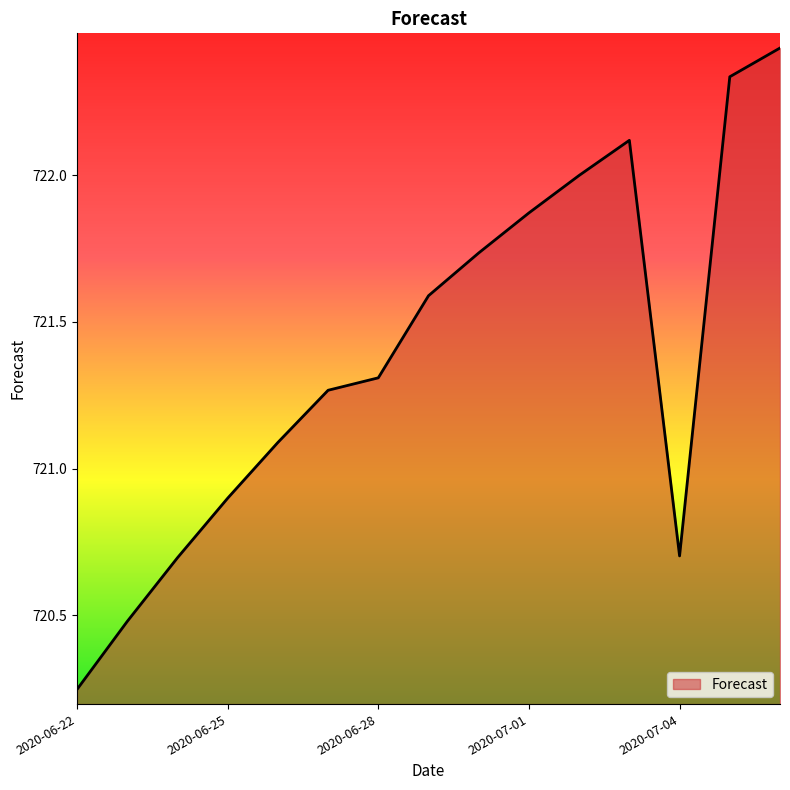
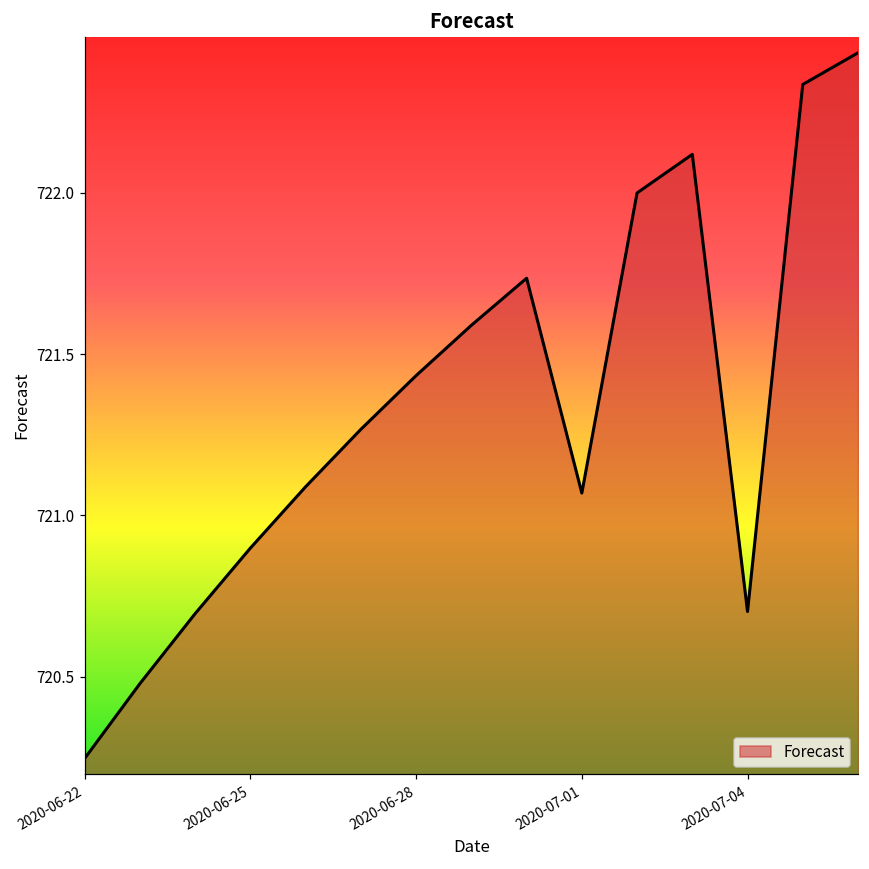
  {
    "2020-06-22": 720.25,
    "2020-06-25": 720.90,
-   "2020-06-28": 721.31,
-   "2020-07-01": 721.87,
+   "2020-06-28": 721.43,
+   "2020-07-01": 721.07,
    "2020-07-04": 720.70
  }
